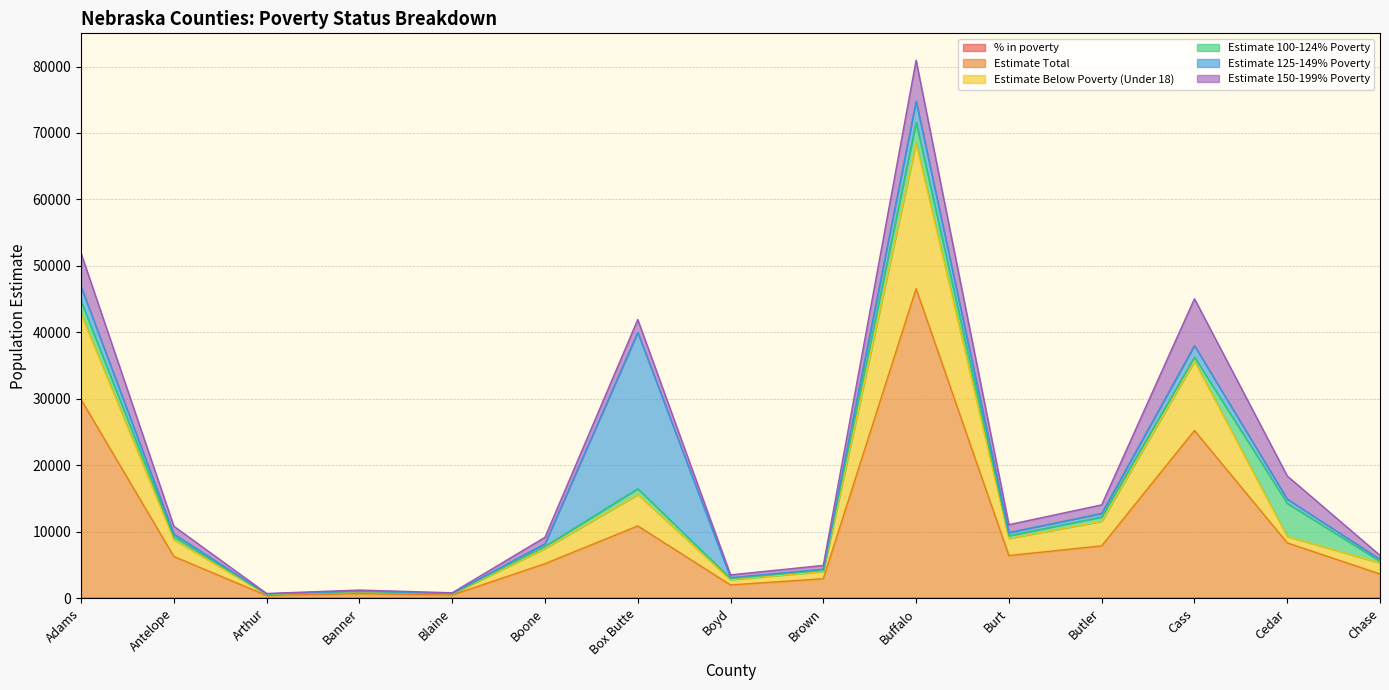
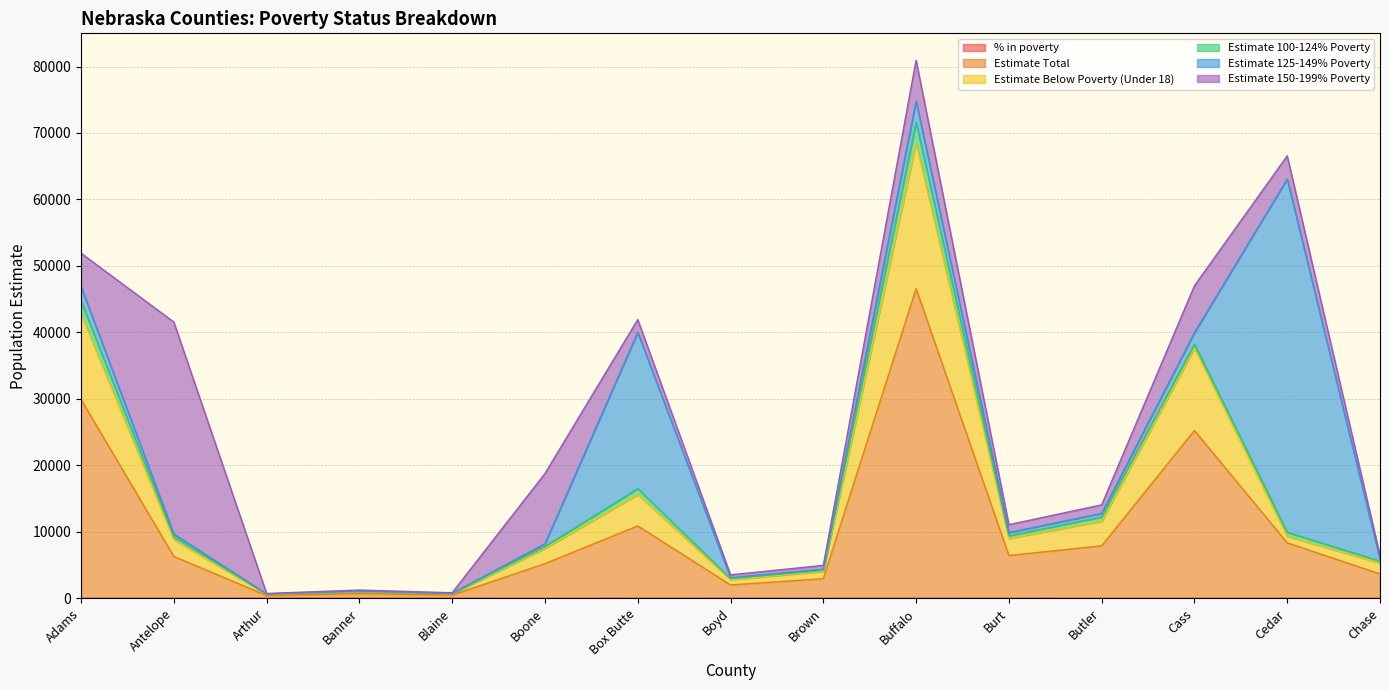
  {
    "Estimate Below Poverty (Under 18)": {
      "Adams": 13000,
      "Antelope": 3000,
      "Box Butte": 5000,
      "Buffalo": 22000,
      "Burt": 3000,
      "Butler": 4000,
-     "Cass": 10000,
+     "Cass": 12000,
      "Cedar": 1000
    },
    "Estimate 100-124% Poverty": {
      "Adams": 2000,
      "Antelope": 0,
      "Box Butte": 1000,
      "Buffalo": 3000,
      "Burt": 0,
      "Butler": 1000,
      "Cass": 1000,
-     "Cedar": 5000
+     "Cedar": 1000
    },
    "Estimate 125-149% Poverty": {
      "Adams": 2000,
      "Antelope": 0,
      "Boone": 0,
      "Box Butte": 24000,
      "Buffalo": 3000,
      "Burt": 0,
      "Butler": 1000,
      "Cass": 2000,
-     "Cedar": 1000
+     "Cedar": 53000
    },
    "Estimate 150-199% Poverty": {
      "Adams": 5000,
-     "Antelope": 1000,
-     "Boone": 1000,
+     "Antelope": 32000,
+     "Boone": 11000,
      "Box Butte": 2000,
      "Boyd": 0,
      "Brown": 1000,
      "Buffalo": 6000,
      "Burt": 1000,
      "Butler": 1000,
      "Cass": 7000,
      "Cedar": 3000,
      "Chase": 1000
    }
  }
